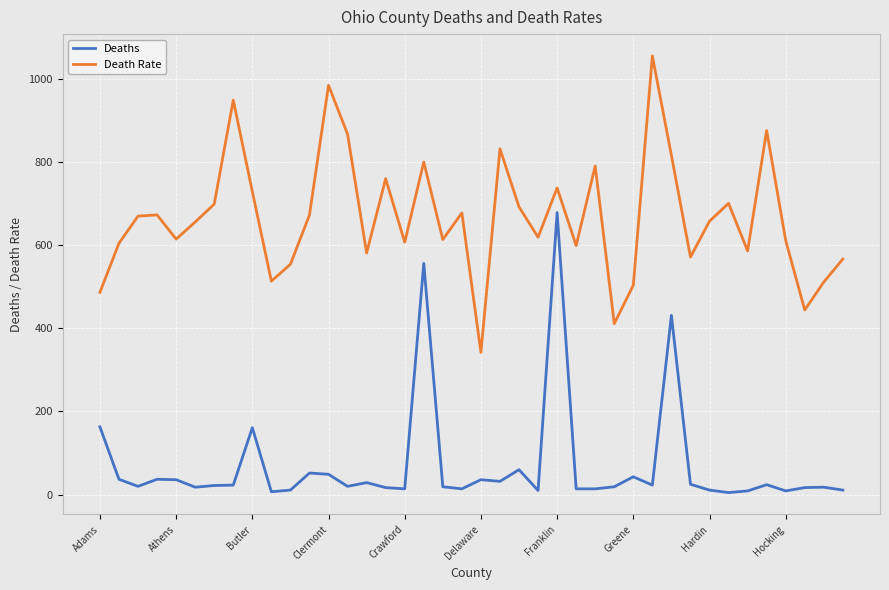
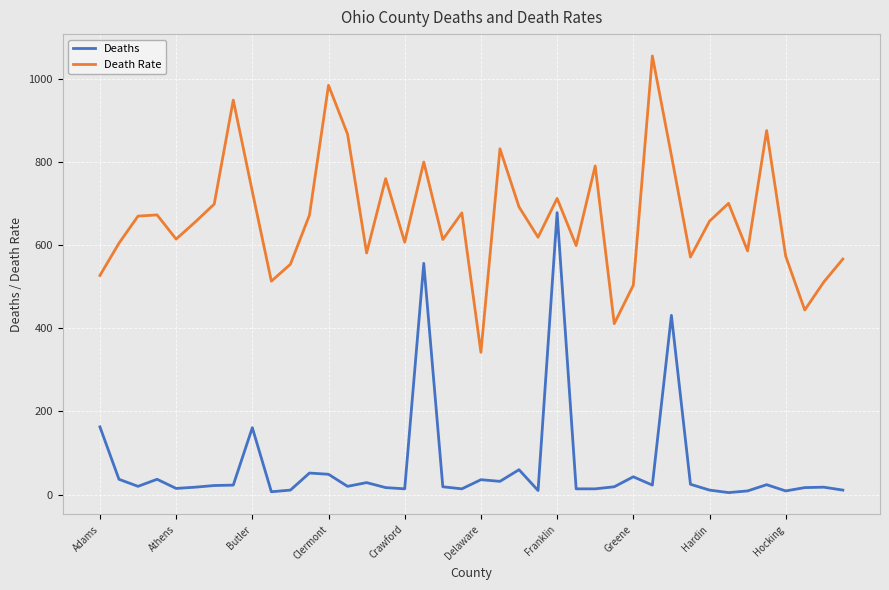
  {
    "Deaths": {
      "Adams": 160,
-     "Athens": 40,
+     "Athens": 20,
      "Butler": 160,
      "Clermont": 50,
      "Crawford": 10,
      "Delaware": 40,
      "Franklin": 680,
      "Greene": 40,
      "Hardin": 10,
      "Hocking": 10
    },
    "Death Rate": {
-     "Adams": 490,
+     "Adams": 530,
      "Athens": 610,
      "Butler": 730,
      "Clermont": 980,
      "Crawford": 610,
      "Delaware": 340,
-     "Franklin": 740,
+     "Franklin": 710,
      "Greene": 500,
      "Hardin": 660,
-     "Hocking": 610
+     "Hocking": 570
    }
  }
